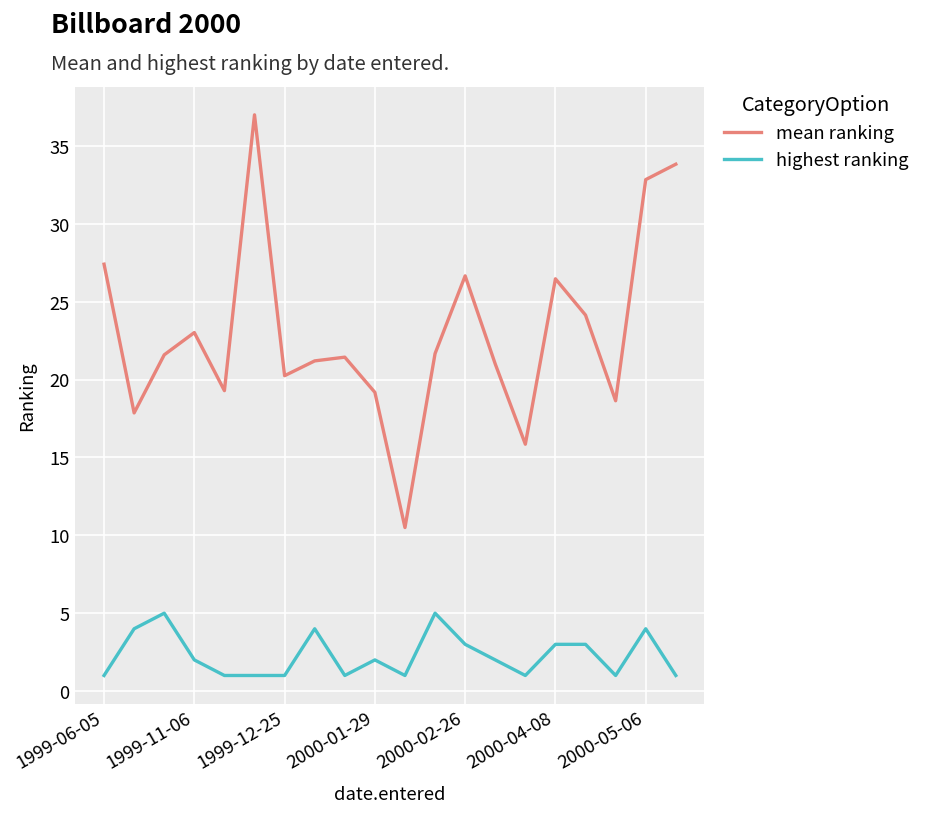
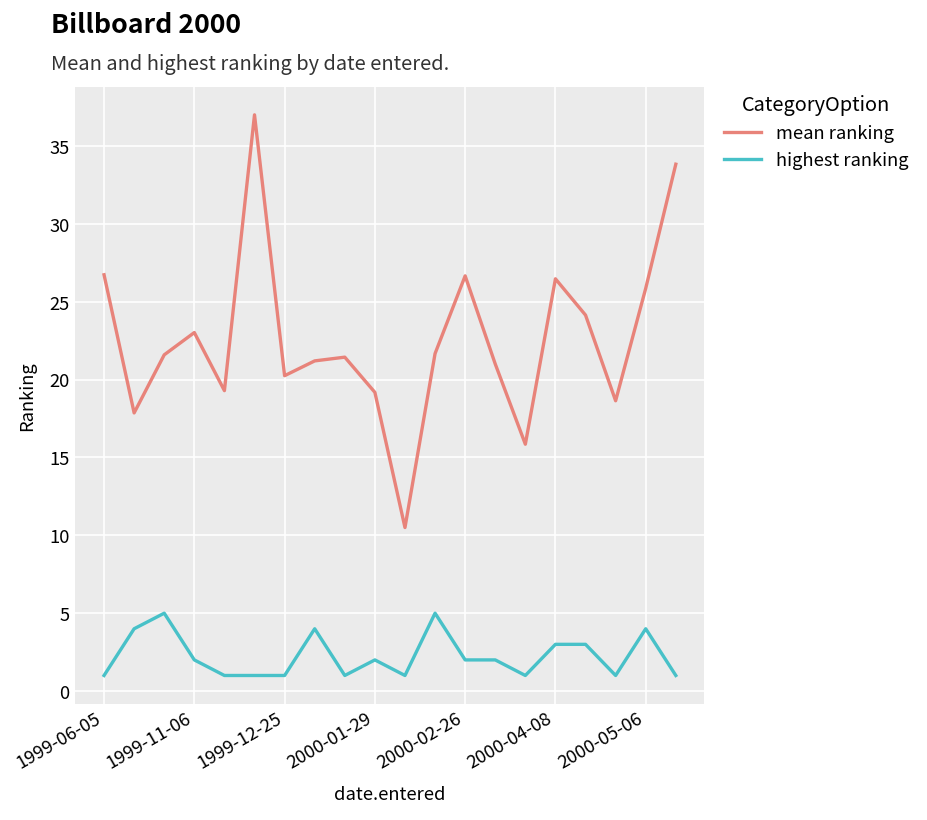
  {
    "mean ranking": {
-     "1999-06-05": 27.4,
+     "1999-06-05": 26.7,
      "1999-11-06": 23.0,
      "1999-12-25": 20.3,
      "2000-01-29": 19.2,
      "2000-02-26": 26.7,
      "2000-04-08": 26.5,
-     "2000-05-06": 32.8
+     "2000-05-06": 25.9
    },
    "highest ranking": {
      "1999-06-05": 1,
      "1999-11-06": 2,
      "1999-12-25": 1,
      "2000-01-29": 2,
-     "2000-02-26": 3,
+     "2000-02-26": 2,
      "2000-04-08": 3,
      "2000-05-06": 4
    }
  }
